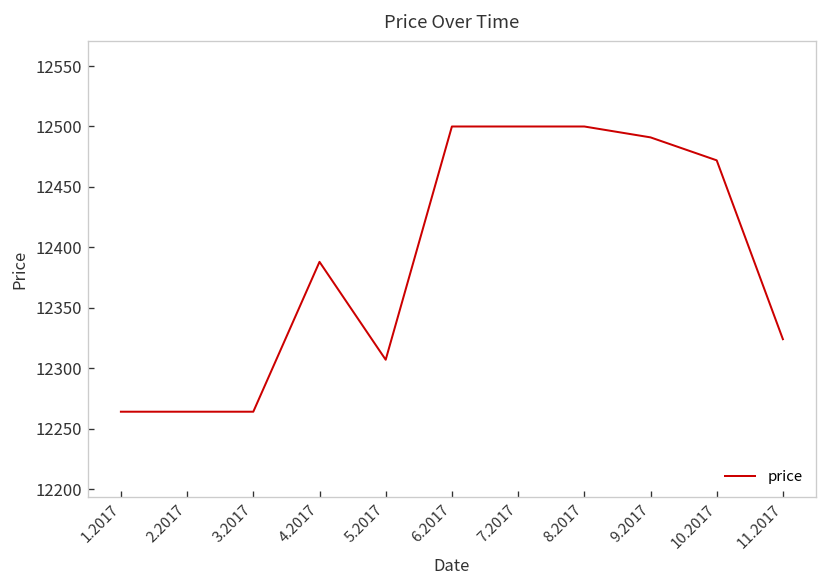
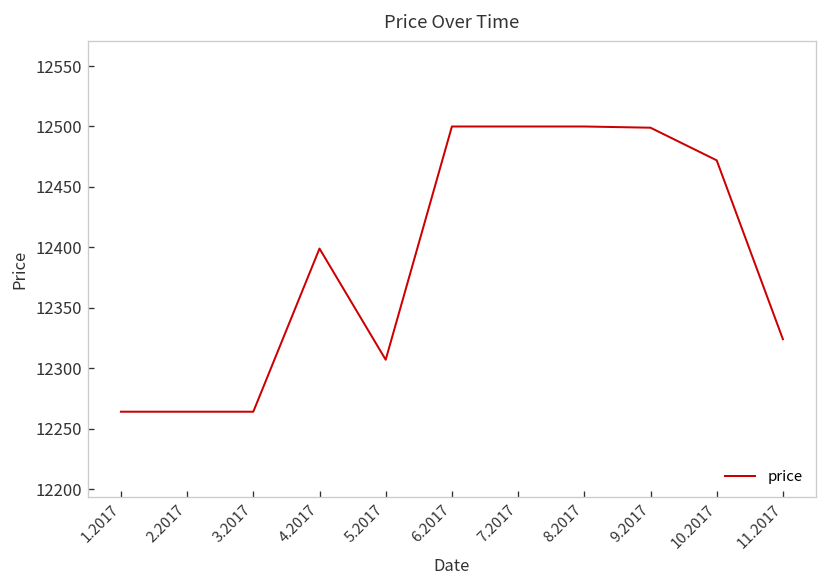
  {
    "1.2017": 12264,
    "2.2017": 12264,
    "3.2017": 12264,
-   "4.2017": 12388,
+   "4.2017": 12399,
    "5.2017": 12307,
    "6.2017": 12500,
    "7.2017": 12500,
    "8.2017": 12500,
-   "9.2017": 12491,
+   "9.2017": 12499,
    "10.2017": 12472,
    "11.2017": 12324
  }
